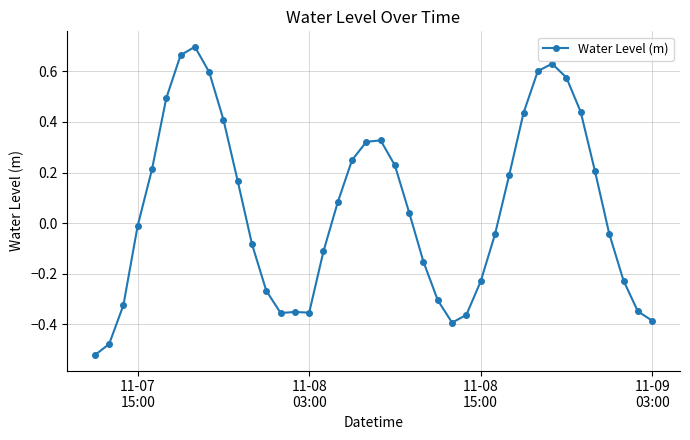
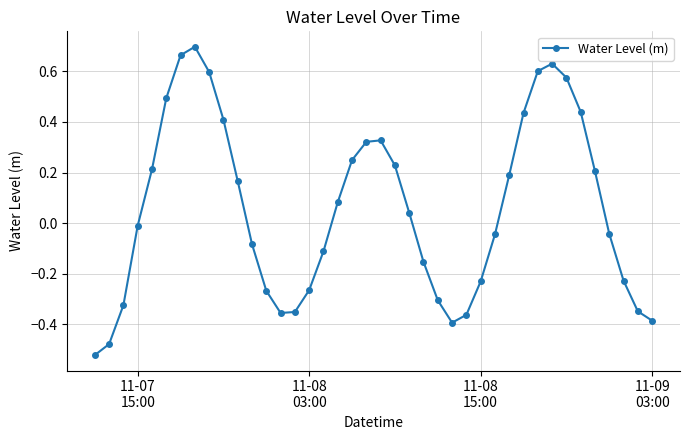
  {
    "11-07 15:00": -0.01,
-   "11-08 03:00": -0.35,
+   "11-08 03:00": -0.26,
    "11-08 15:00": -0.23,
    "11-09 03:00": -0.39
  }
